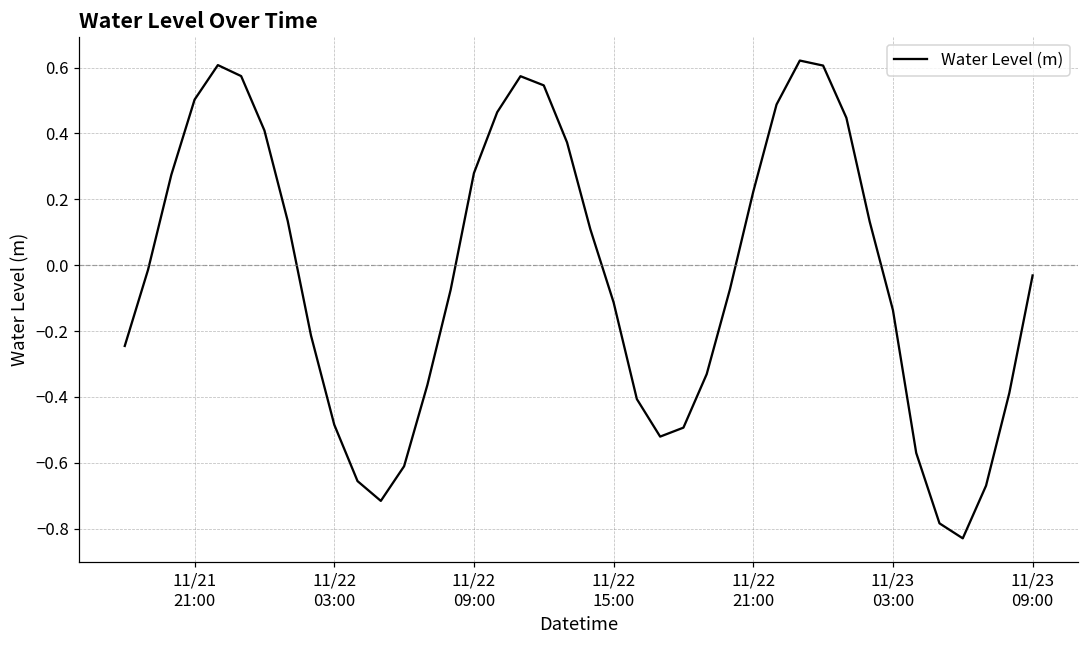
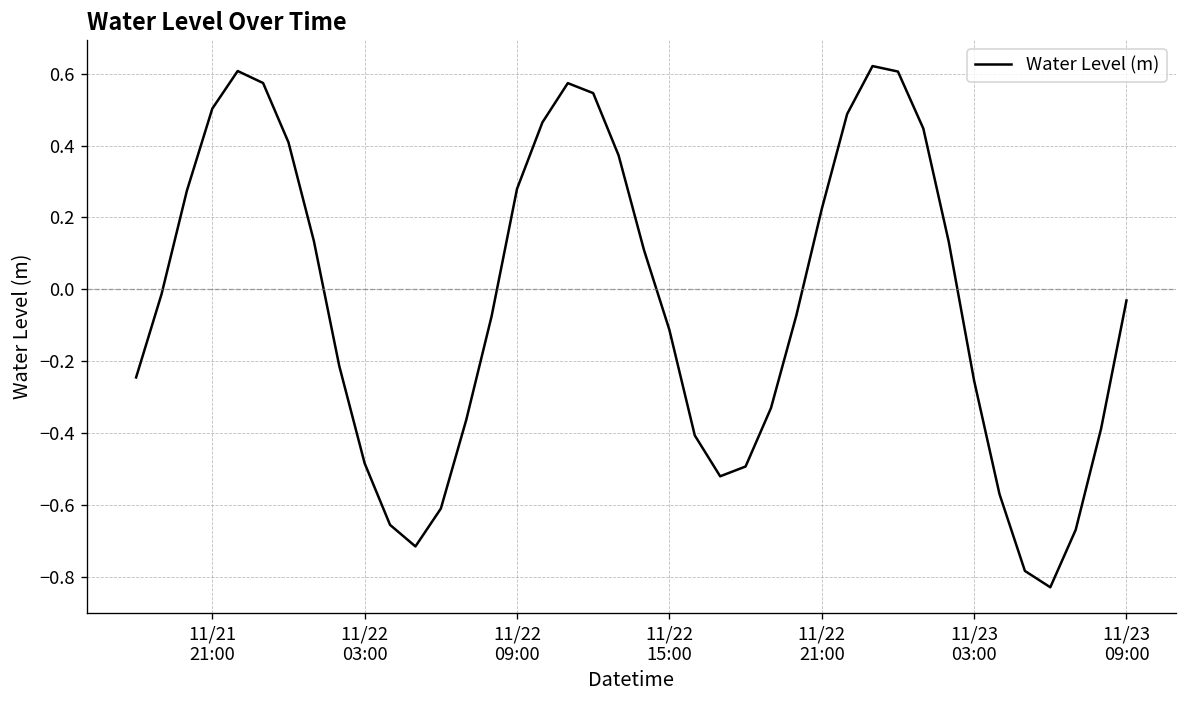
  {
    "11/21 21:00": 0.50,
    "11/22 03:00": -0.48,
    "11/22 09:00": 0.28,
    "11/22 15:00": -0.11,
    "11/22 21:00": 0.22,
-   "11/23 03:00": -0.14,
+   "11/23 03:00": -0.25,
    "11/23 09:00": -0.03
  }
